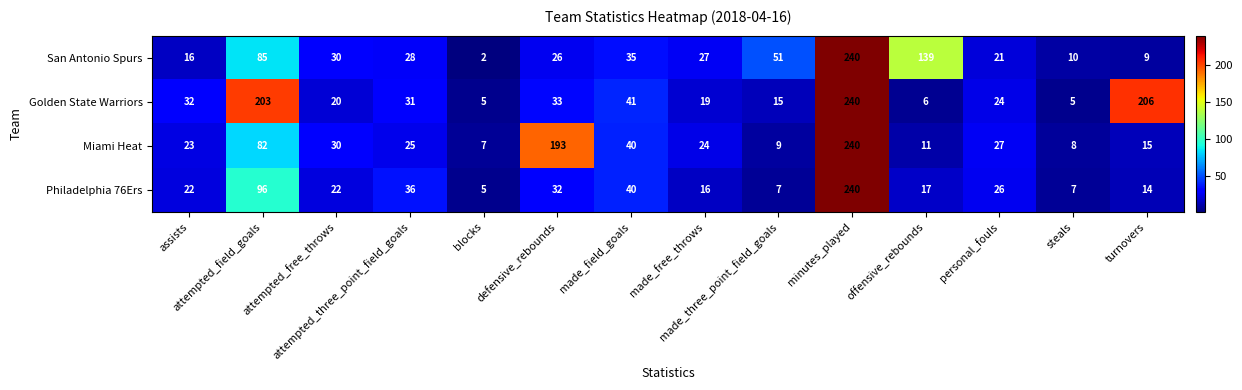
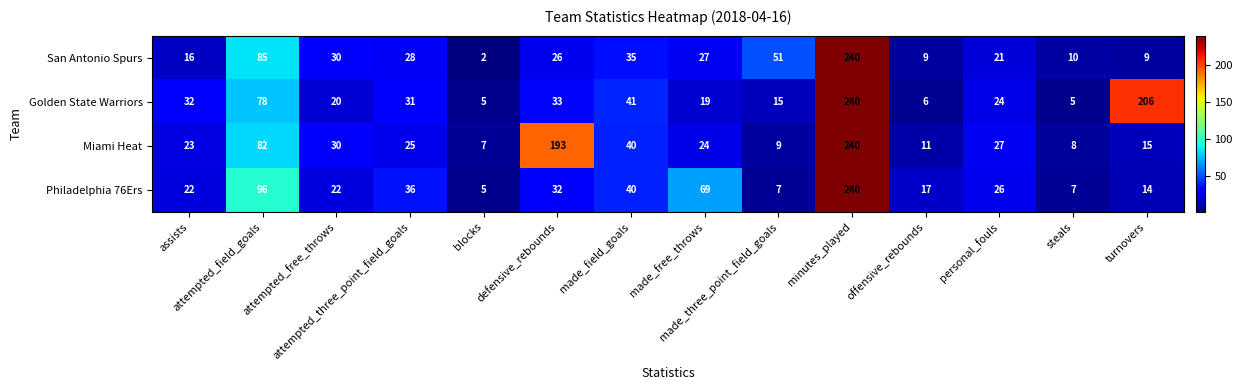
  {
    "San Antonio Spurs": {
      "assists": 16,
      "attempted_field_goals": 85,
      "attempted_free_throws": 30,
      "attempted_three_point_field_goals": 28,
      "blocks": 2,
      "defensive_rebounds": 26,
      "made_field_goals": 35,
      "made_free_throws": 27,
      "made_three_point_field_goals": 51,
      "minutes_played": 240,
-     "offensive_rebounds": 139,
+     "offensive_rebounds": 9,
      "personal_fouls": 21,
      "steals": 10,
      "turnovers": 9
    },
    "Golden State Warriors": {
      "assists": 32,
-     "attempted_field_goals": 203,
+     "attempted_field_goals": 78,
      "attempted_free_throws": 20,
      "attempted_three_point_field_goals": 31,
      "blocks": 5,
      "defensive_rebounds": 33,
      "made_field_goals": 41,
      "made_free_throws": 19,
      "made_three_point_field_goals": 15,
      "minutes_played": 240,
      "offensive_rebounds": 6,
      "personal_fouls": 24,
      "steals": 5,
      "turnovers": 206
    },
    "Miami Heat": {
      "assists": 23,
      "attempted_field_goals": 82,
      "attempted_free_throws": 30,
      "attempted_three_point_field_goals": 25,
      "blocks": 7,
      "defensive_rebounds": 193,
      "made_field_goals": 40,
      "made_free_throws": 24,
      "made_three_point_field_goals": 9,
      "minutes_played": 240,
      "offensive_rebounds": 11,
      "personal_fouls": 27,
      "steals": 8,
      "turnovers": 15
    },
    "Philadelphia 76Ers": {
      "assists": 22,
      "attempted_field_goals": 96,
      "attempted_free_throws": 22,
      "attempted_three_point_field_goals": 36,
      "blocks": 5,
      "defensive_rebounds": 32,
      "made_field_goals": 40,
-     "made_free_throws": 16,
+     "made_free_throws": 69,
      "made_three_point_field_goals": 7,
      "minutes_played": 240,
      "offensive_rebounds": 17,
      "personal_fouls": 26,
      "steals": 7,
      "turnovers": 14
    }
  }
